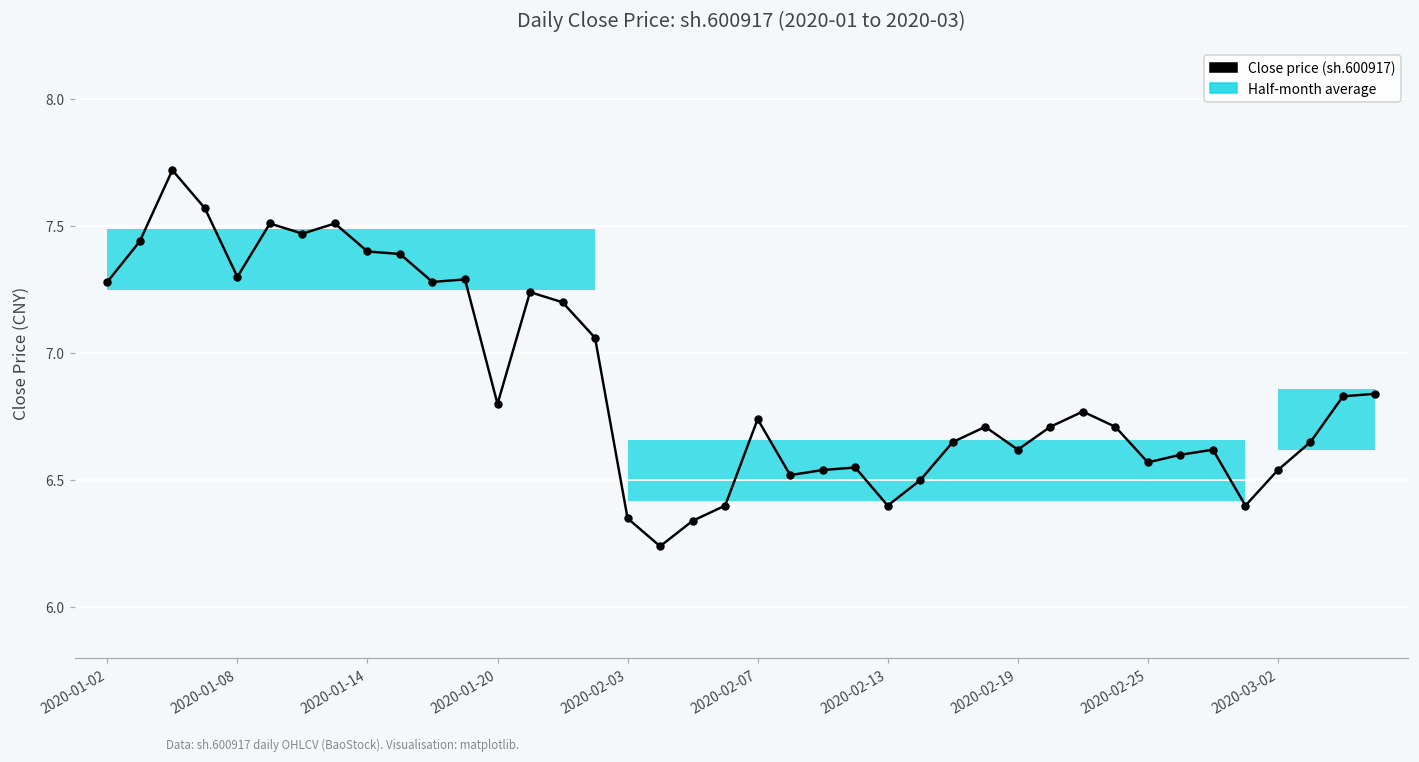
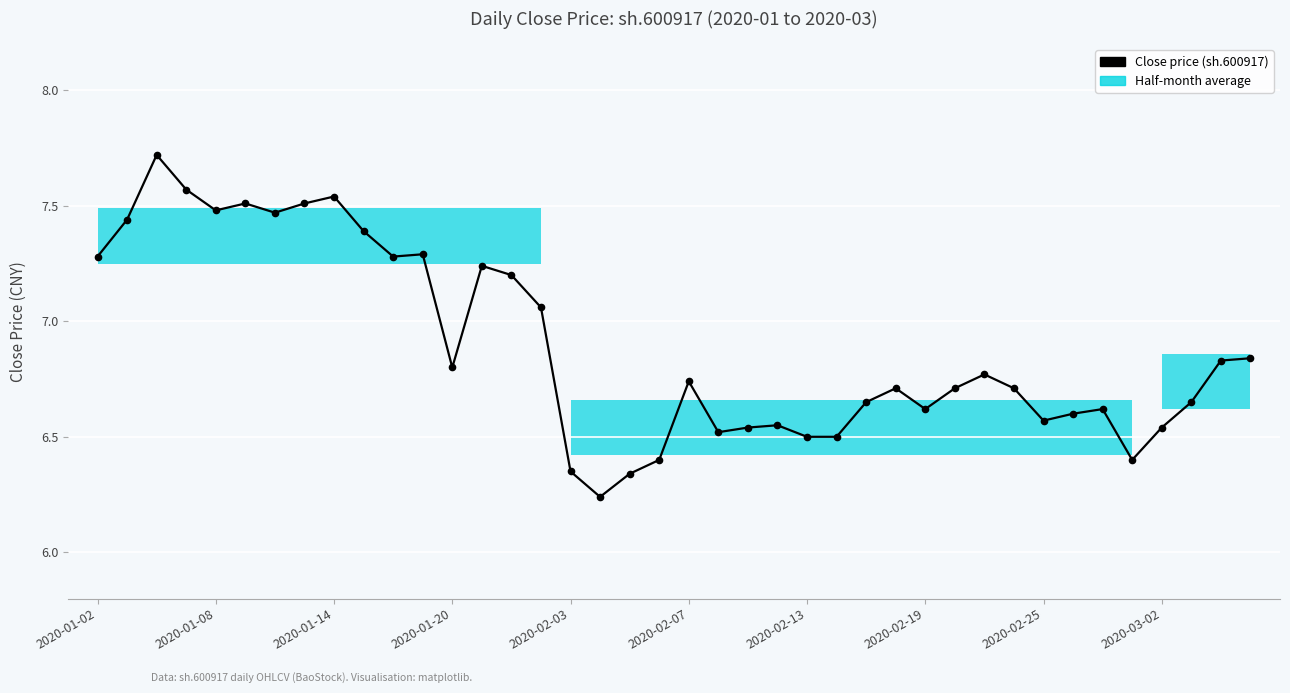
  {
    "Close price (sh.600917)": {
      "2020-01-02": 7.28,
-     "2020-01-08": 7.30,
-     "2020-01-14": 7.40,
+     "2020-01-08": 7.48,
+     "2020-01-14": 7.54,
      "2020-01-20": 6.80,
      "2020-02-03": 6.35,
      "2020-02-07": 6.74,
-     "2020-02-13": 6.4,
+     "2020-02-13": 6.5,
      "2020-02-19": 6.62,
      "2020-02-25": 6.57,
      "2020-03-02": 6.54
    }
  }
